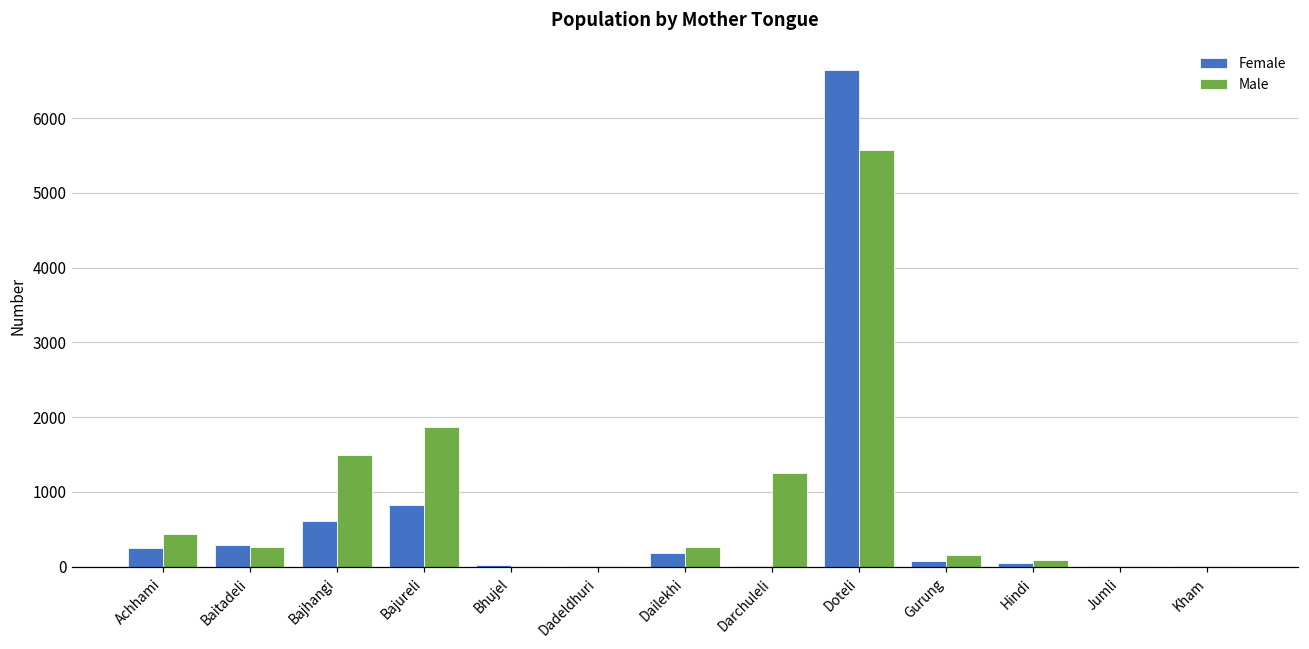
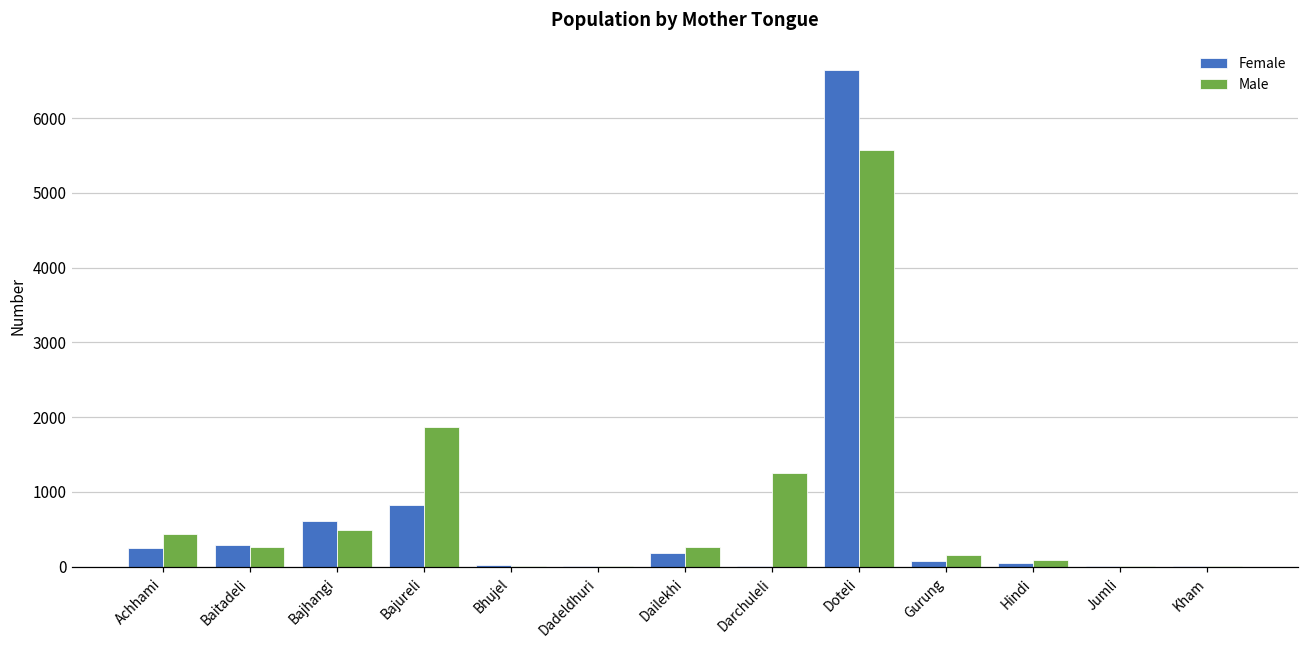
  {
    "Female": {
      "Achhami": 200,
      "Baitadeli": 300,
      "Bajhangi": 600,
      "Bajureli": 800,
      "Dailekhi": 200,
      "Doteli": 6700,
      "Gurung": 100,
      "Hindi": 100
    },
    "Male": {
      "Achhami": 400,
      "Baitadeli": 300,
-     "Bajhangi": 1500,
+     "Bajhangi": 500,
      "Bajureli": 1900,
      "Dailekhi": 300,
      "Darchuleli": 1300,
      "Doteli": 5600,
      "Gurung": 200,
      "Hindi": 100
    }
  }
